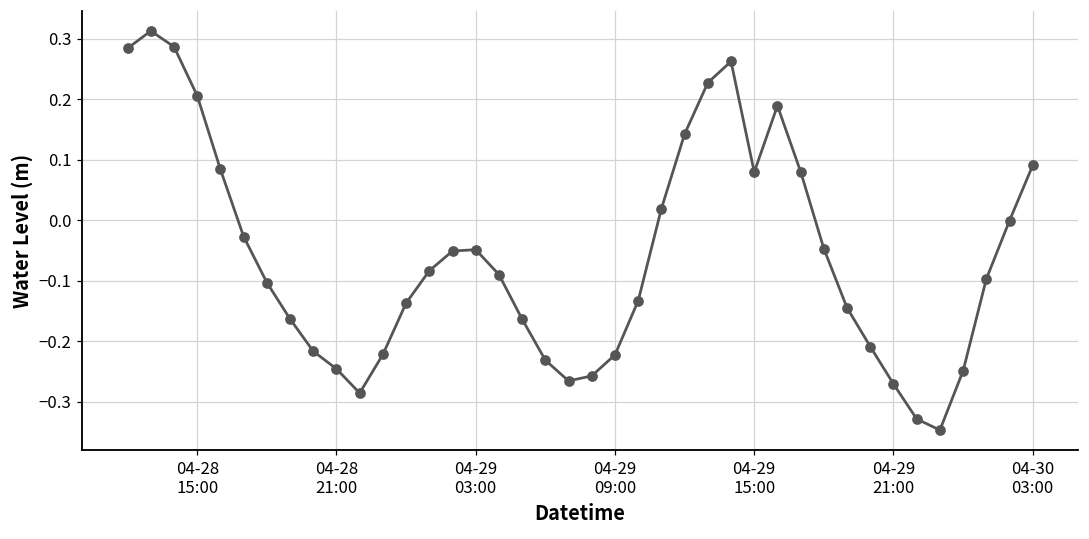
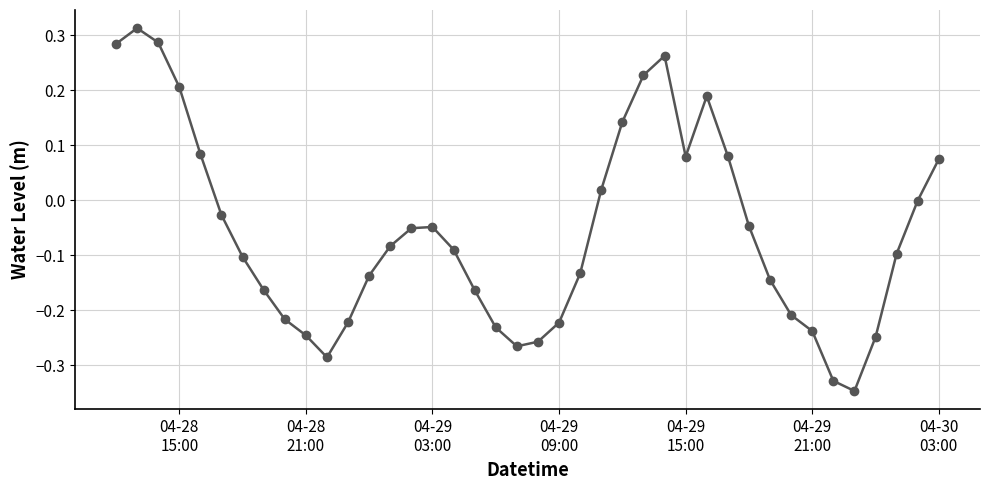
  {
    "04-28 15:00": 0.21,
    "04-28 21:00": -0.25,
    "04-29 03:00": -0.05,
    "04-29 09:00": -0.22,
    "04-29 15:00": 0.08,
-   "04-29 21:00": -0.27,
-   "04-30 03:00": 0.09
+   "04-29 21:00": -0.24,
+   "04-30 03:00": 0.07
  }
